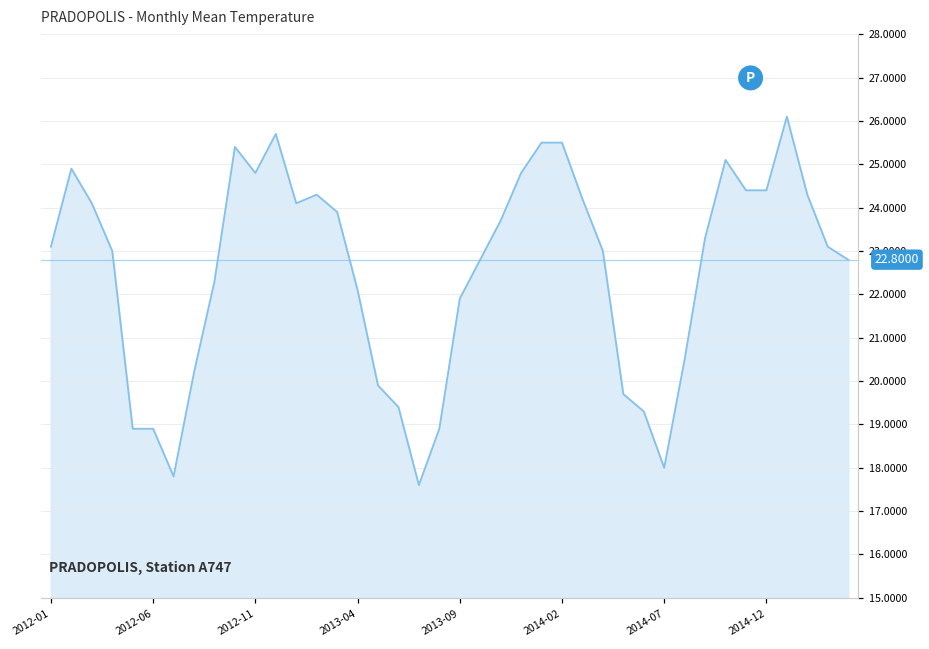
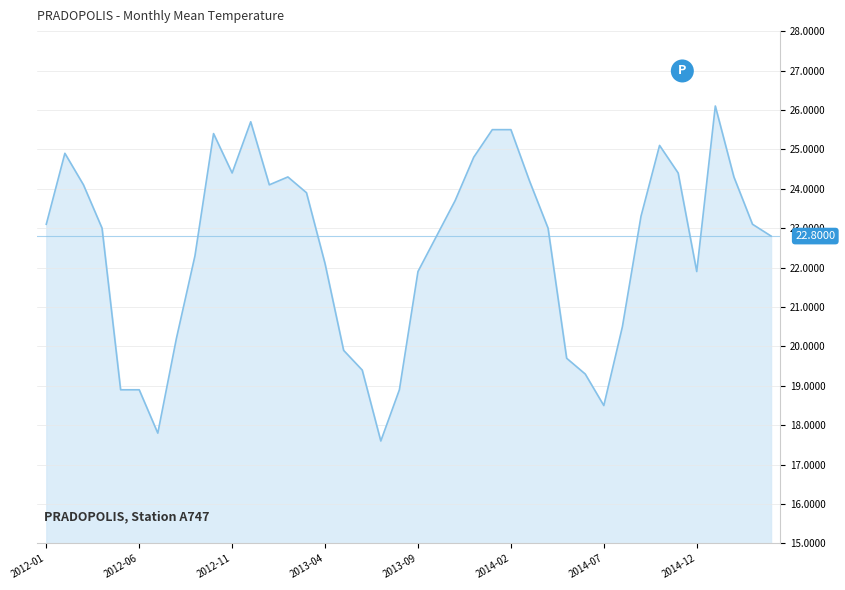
  {
    "2012-01": 23.1,
    "2012-06": 18.9,
-   "2012-11": 24.8,
+   "2012-11": 24.4,
    "2013-04": 22.1,
    "2013-09": 21.9,
    "2014-02": 25.5,
-   "2014-07": 18.0,
-   "2014-12": 24.4
+   "2014-07": 18.5,
+   "2014-12": 21.9
  }
